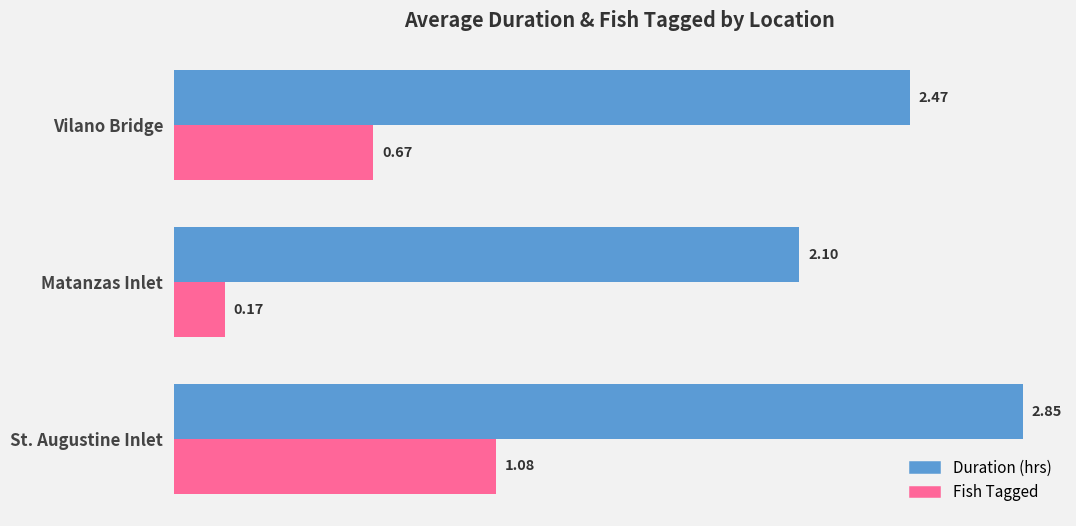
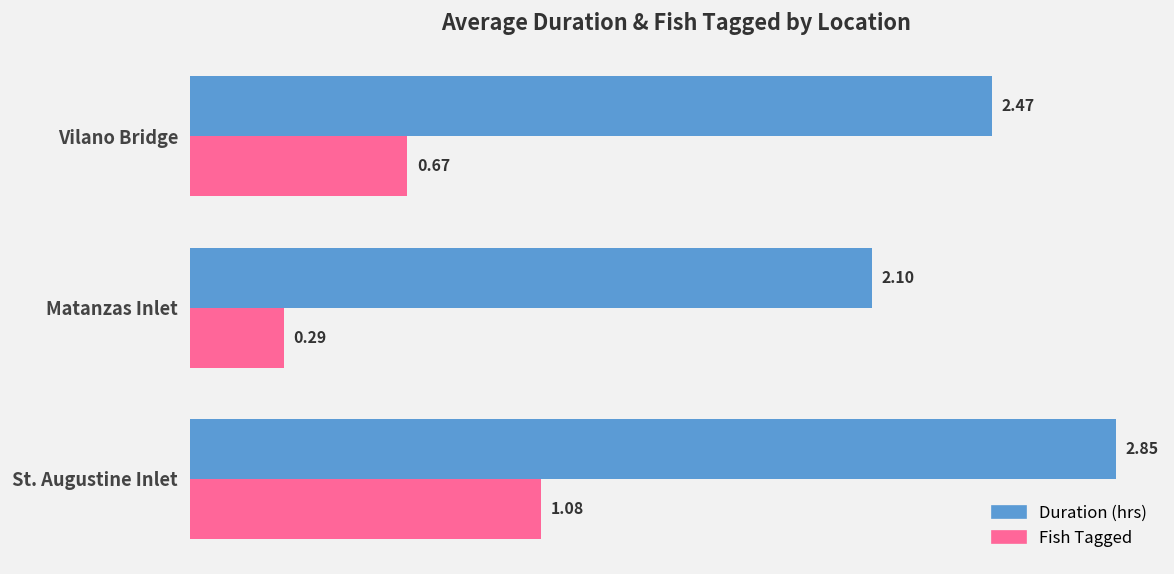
  {
    "Fish Tagged": {
      "Vilano Bridge": 0.67,
-     "Matanzas Inlet": 0.17,
+     "Matanzas Inlet": 0.29,
      "St. Augustine Inlet": 1.08
    }
  }
